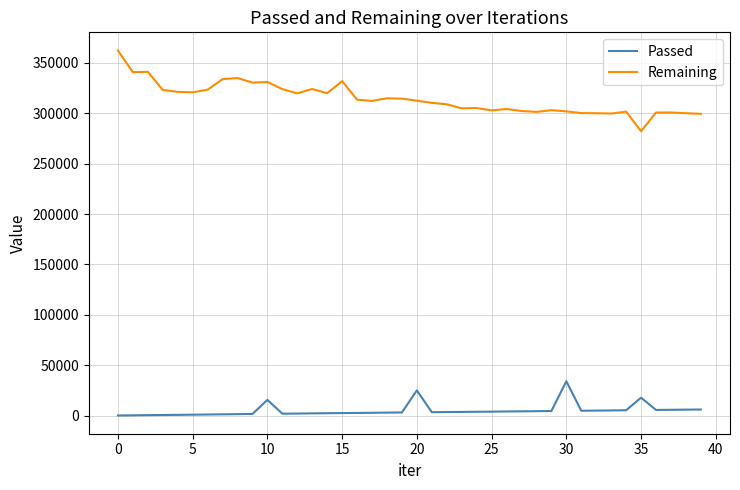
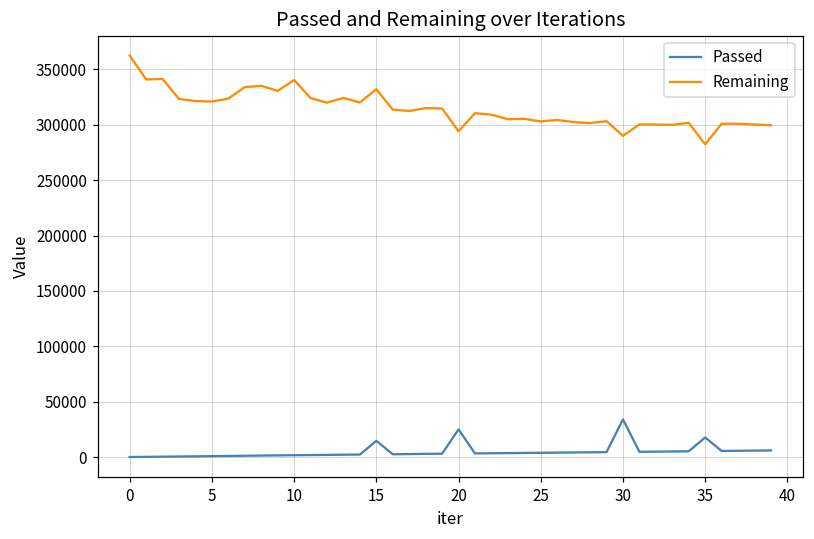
  {
    "Passed": {
      "0": 0,
      "5": 1000,
-     "10": 16000,
-     "15": 3000,
+     "10": 2000,
+     "15": 15000,
      "20": 25000,
      "25": 4000,
      "30": 34000,
      "35": 18000
    },
    "Remaining": {
      "0": 362000,
      "5": 321000,
-     "10": 331000,
+     "10": 340000,
      "15": 332000,
-     "20": 313000,
+     "20": 294000,
      "25": 303000,
-     "30": 302000,
+     "30": 290000,
      "35": 282000
    }
  }
